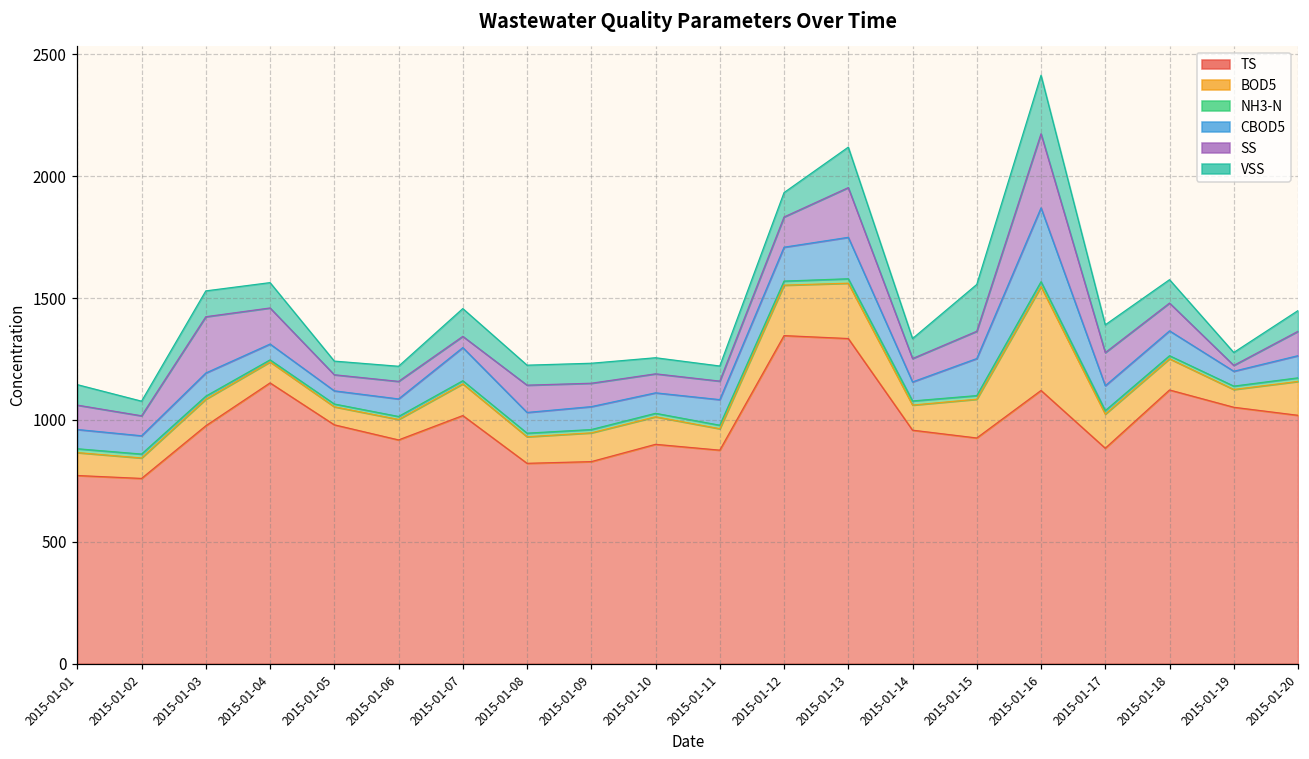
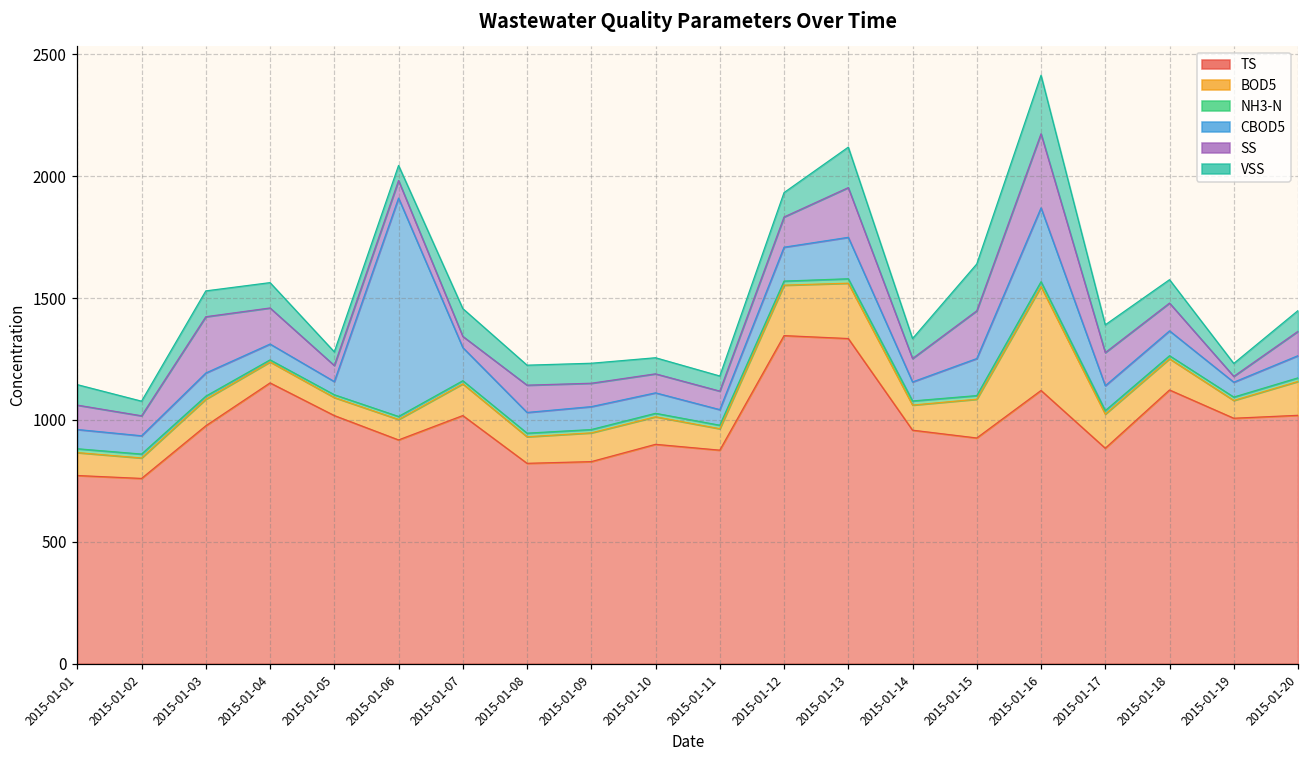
  {
    "TS": {
      "2015-01-01": 770,
      "2015-01-02": 760,
      "2015-01-03": 980,
      "2015-01-04": 1150,
-     "2015-01-05": 980,
+     "2015-01-05": 1020,
      "2015-01-06": 920,
      "2015-01-07": 1020,
      "2015-01-08": 820,
      "2015-01-09": 830,
      "2015-01-10": 900,
      "2015-01-11": 880,
      "2015-01-12": 1350,
      "2015-01-13": 1330,
      "2015-01-14": 960,
      "2015-01-15": 930,
      "2015-01-16": 1120,
      "2015-01-17": 880,
      "2015-01-18": 1120,
-     "2015-01-19": 1050,
+     "2015-01-19": 1010,
      "2015-01-20": 1020
    },
    "BOD5": {
      "2015-01-01": 90,
      "2015-01-02": 80,
      "2015-01-03": 110,
      "2015-01-06": 80,
      "2015-01-07": 130,
      "2015-01-08": 110,
      "2015-01-09": 120,
      "2015-01-10": 110,
      "2015-01-11": 90,
      "2015-01-12": 210,
      "2015-01-13": 230,
      "2015-01-14": 100,
      "2015-01-15": 160,
      "2015-01-16": 430,
      "2015-01-17": 140,
      "2015-01-18": 130,
      "2015-01-19": 70,
      "2015-01-20": 140
    },
    "CBOD5": {
      "2015-01-01": 80,
      "2015-01-02": 80,
      "2015-01-03": 100,
      "2015-01-04": 70,
      "2015-01-05": 50,
-     "2015-01-06": 70,
+     "2015-01-06": 900,
      "2015-01-07": 140,
      "2015-01-08": 90,
      "2015-01-09": 90,
      "2015-01-10": 80,
-     "2015-01-11": 110,
+     "2015-01-11": 60,
      "2015-01-12": 140,
      "2015-01-13": 170,
      "2015-01-14": 80,
      "2015-01-15": 150,
      "2015-01-16": 300,
      "2015-01-17": 100,
      "2015-01-18": 100,
      "2015-01-19": 60,
      "2015-01-20": 90
    },
    "SS": {
      "2015-01-01": 100,
      "2015-01-02": 80,
      "2015-01-03": 230,
      "2015-01-04": 150,
      "2015-01-05": 70,
      "2015-01-06": 70,
      "2015-01-07": 50,
      "2015-01-08": 110,
      "2015-01-09": 100,
      "2015-01-10": 80,
      "2015-01-11": 80,
      "2015-01-12": 120,
      "2015-01-13": 200,
      "2015-01-14": 100,
-     "2015-01-15": 110,
+     "2015-01-15": 200,
      "2015-01-16": 300,
      "2015-01-17": 140,
      "2015-01-18": 110,
      "2015-01-19": 20,
      "2015-01-20": 100
    }
  }
